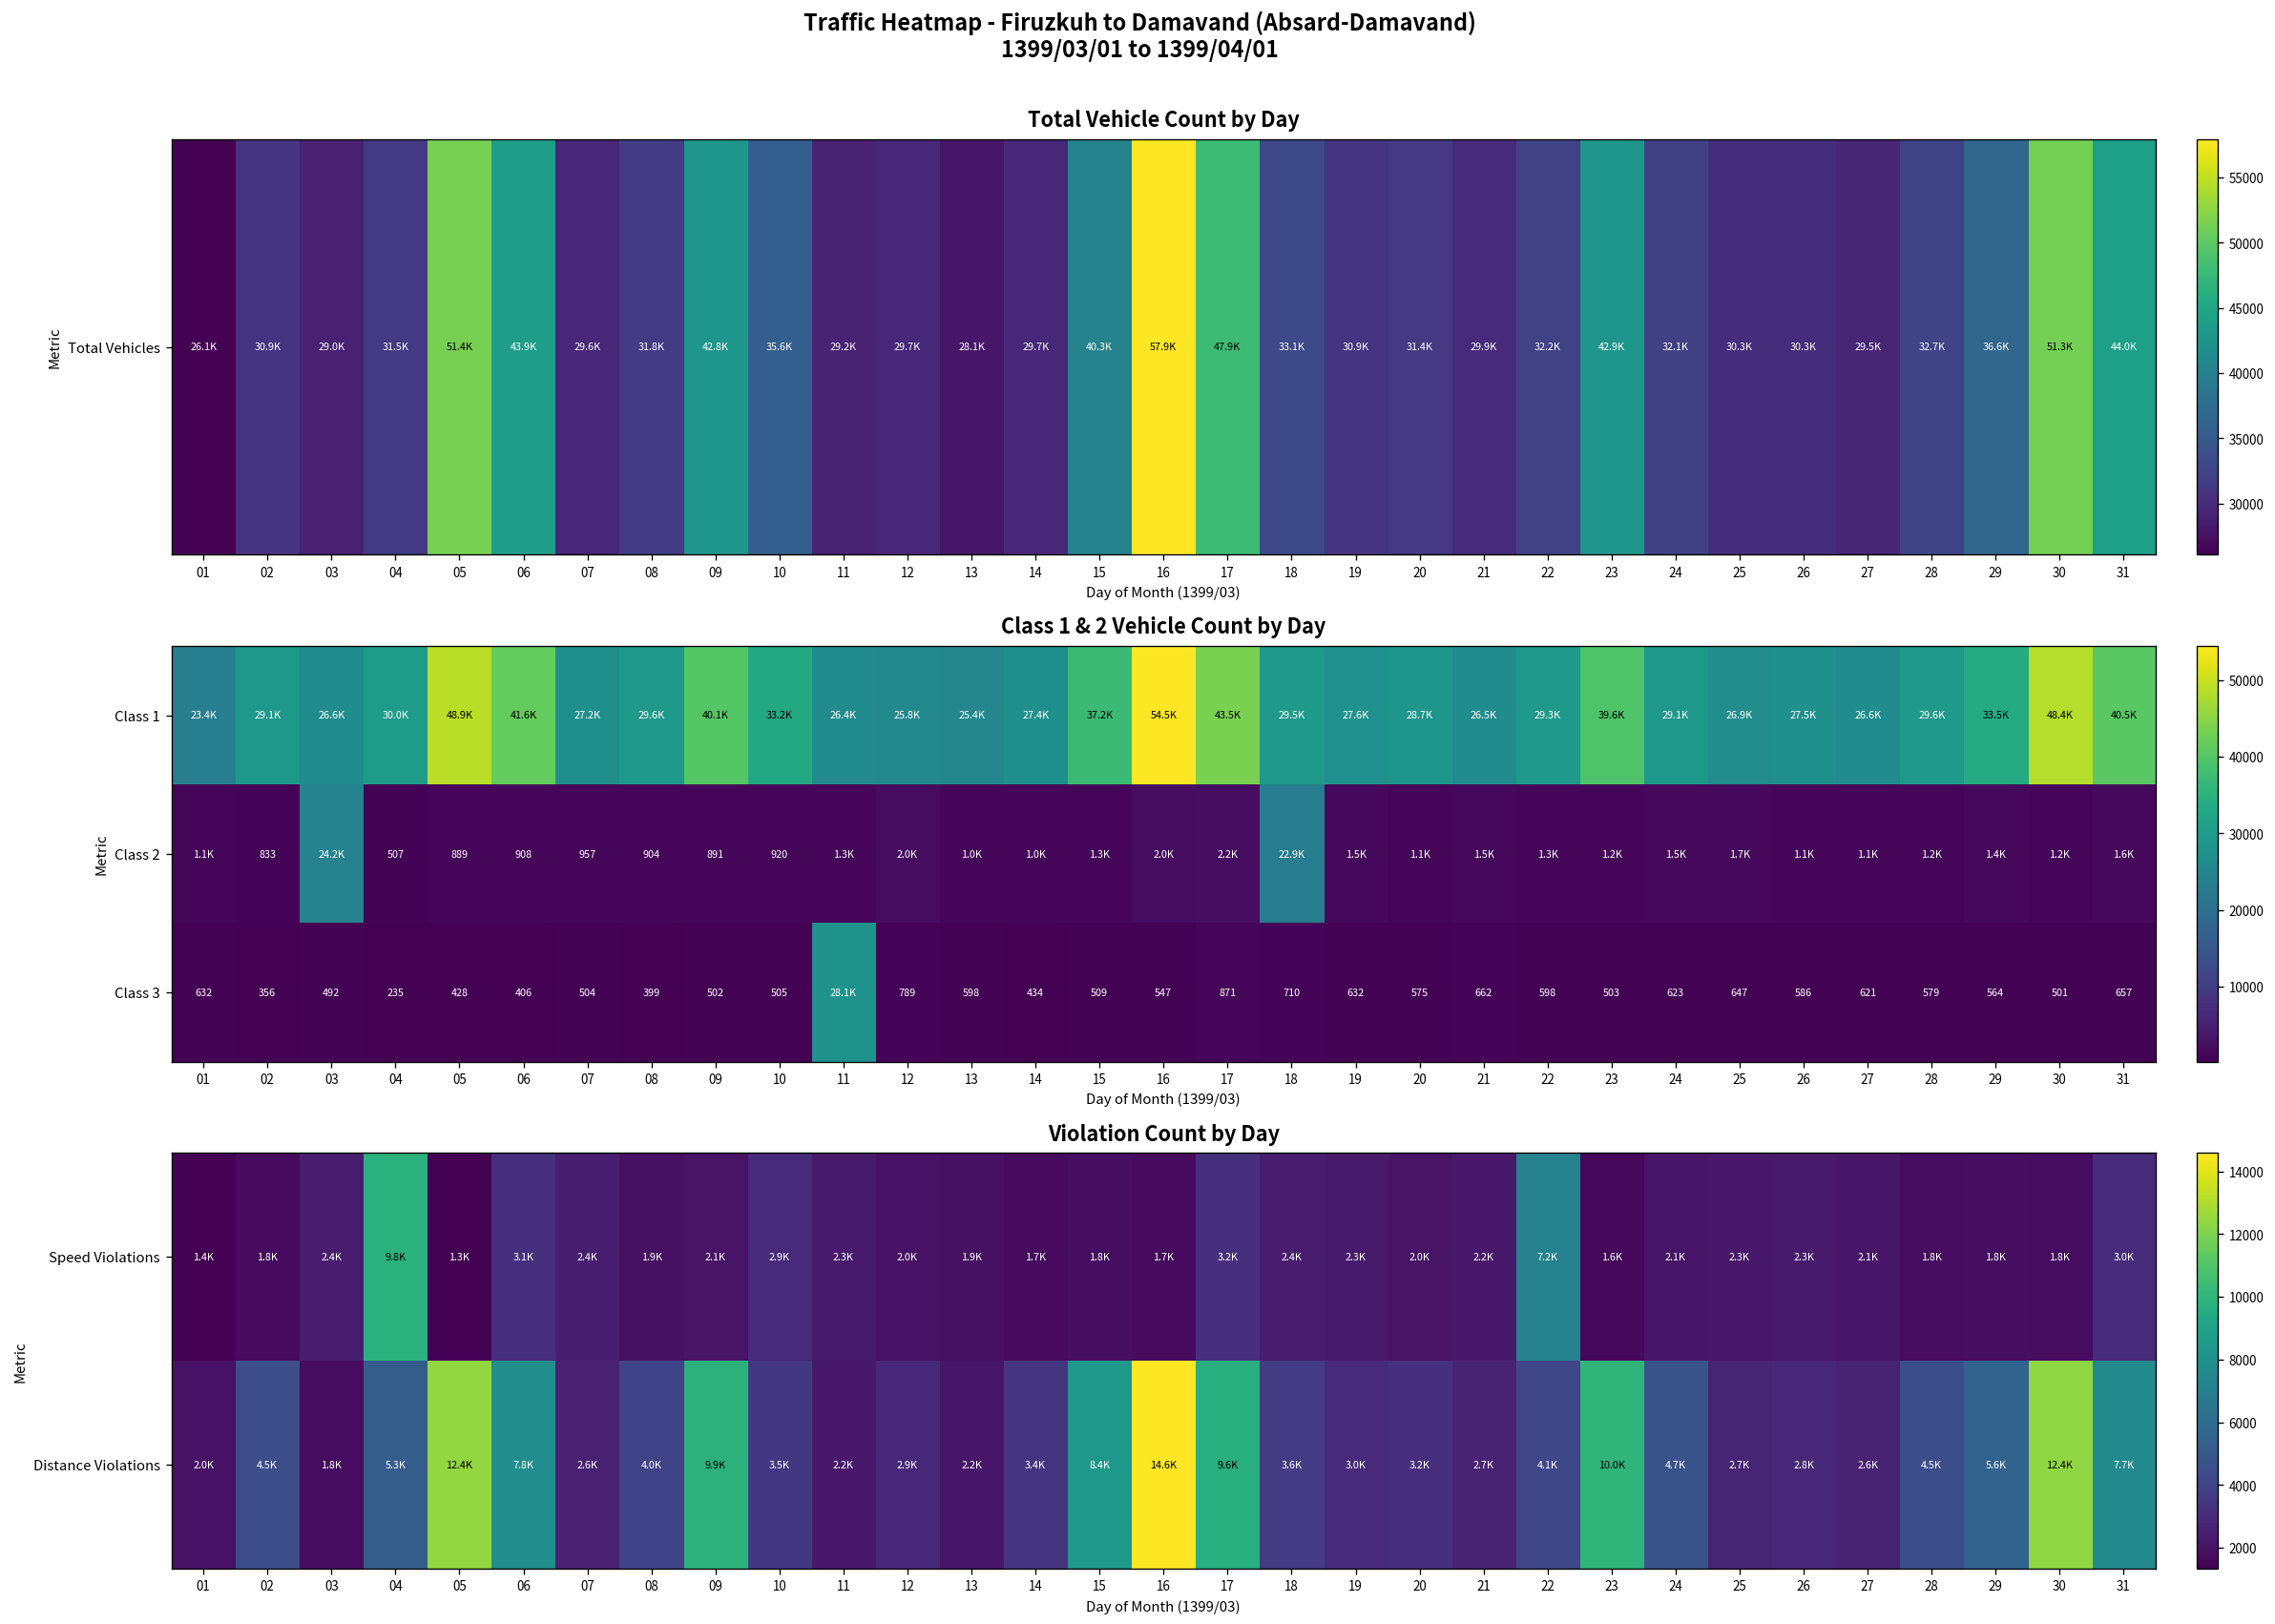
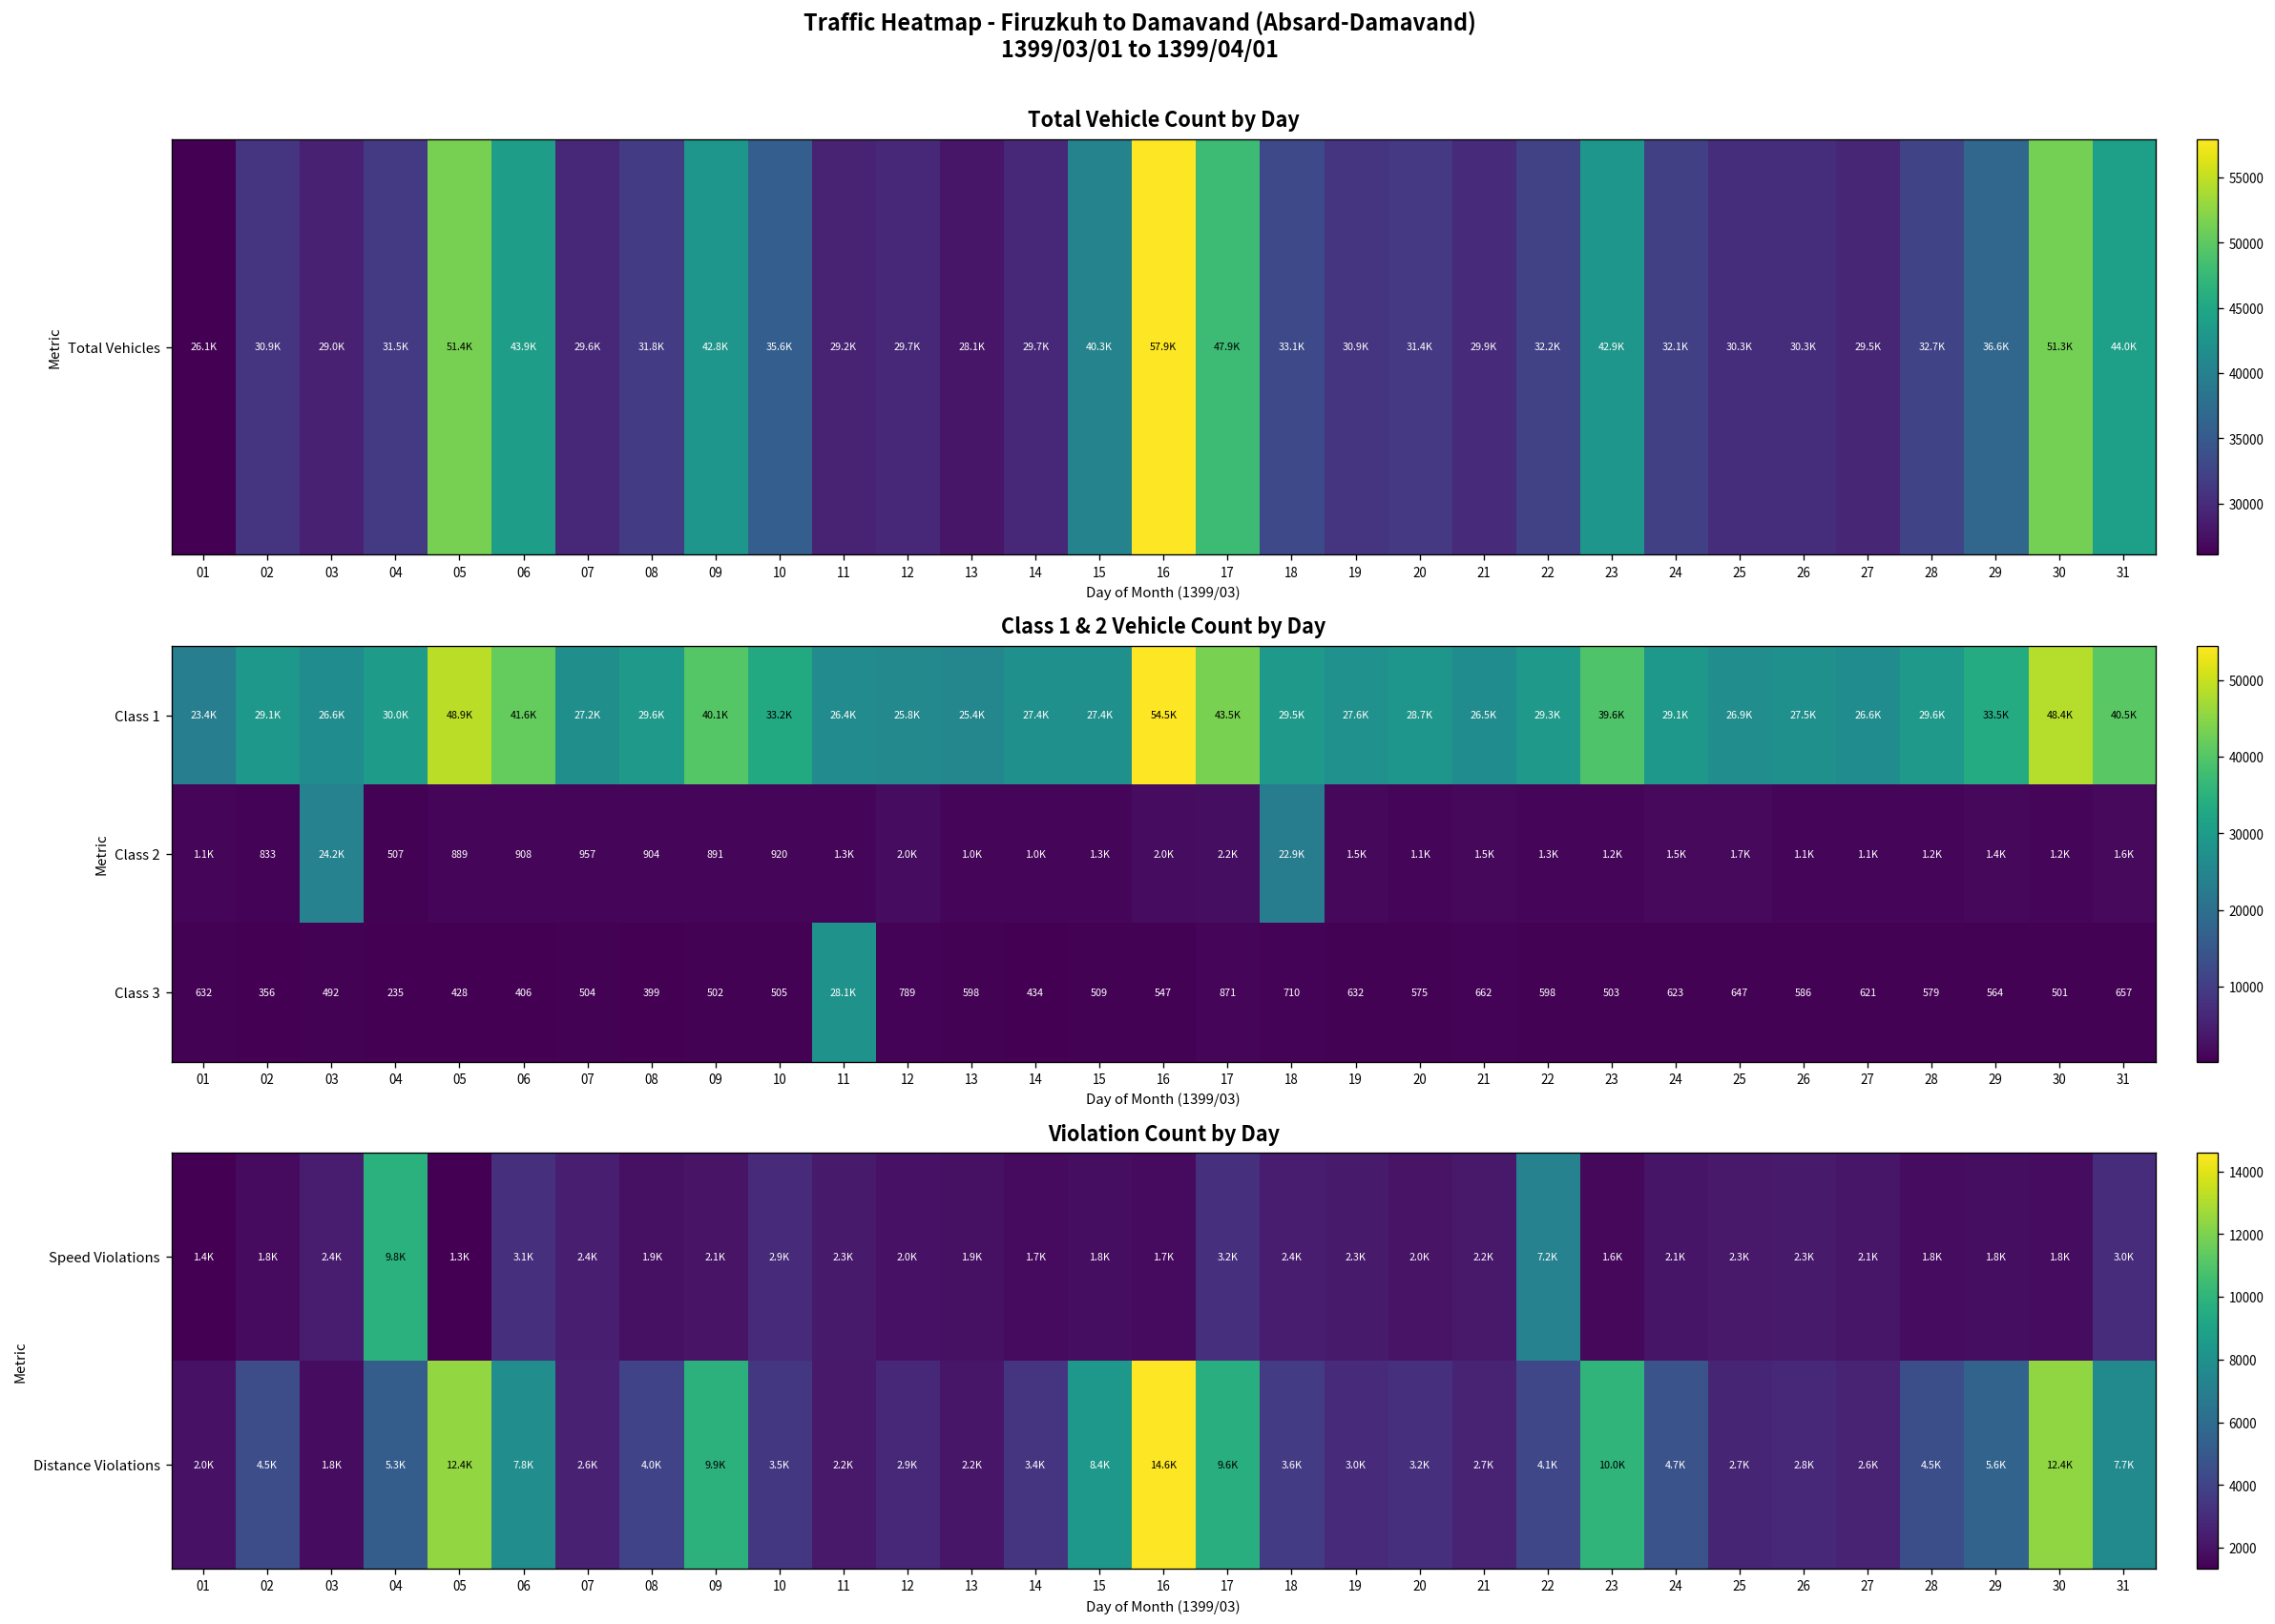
  {
    "Class 1 & 2 Vehicle Count by Day": {
      "Class 1": {
        "01": "23.4K",
        "02": "29.1K",
        "03": "26.6K",
        "04": "30.0K",
        "05": "48.9K",
        "06": "41.6K",
        "07": "27.2K",
        "08": "29.6K",
        "09": "40.1K",
        "10": "33.2K",
        "11": "26.4K",
        "12": "25.8K",
        "13": "25.4K",
        "14": "27.4K",
-       "15": "37.2K",
+       "15": "27.4K",
        "16": "54.5K",
        "17": "43.5K",
        "18": "29.5K",
        "19": "27.6K",
        "20": "28.7K",
        "21": "26.5K",
        "22": "29.3K",
        "23": "39.6K",
        "24": "29.1K",
        "25": "26.9K",
        "26": "27.5K",
        "27": "26.6K",
        "28": "29.6K",
        "29": "33.5K",
        "30": "48.4K",
        "31": "40.5K"
      },
      "Class 2": {
        "01": "1.1K",
        "02": "833",
        "03": "24.2K",
        "04": "507",
        "05": "889",
        "06": "908",
        "07": "957",
        "08": "904",
        "09": "891",
        "10": "920",
        "11": "1.3K",
        "12": "2.0K",
        "13": "1.0K",
        "14": "1.0K",
        "15": "1.3K",
        "16": "2.0K",
        "17": "2.2K",
        "18": "22.9K",
        "19": "1.5K",
        "20": "1.1K",
        "21": "1.5K",
        "22": "1.3K",
        "23": "1.2K",
        "24": "1.5K",
        "25": "1.7K",
        "26": "1.1K",
        "27": "1.1K",
        "28": "1.2K",
        "29": "1.4K",
        "30": "1.2K",
        "31": "1.6K"
      },
      "Class 3": {
        "01": "632",
        "02": "356",
        "03": "492",
        "04": "235",
        "05": "428",
        "06": "406",
        "07": "504",
        "08": "399",
        "09": "502",
        "10": "505",
        "11": "28.1K",
        "12": "789",
        "13": "598",
        "14": "434",
        "15": "509",
        "16": "547",
        "17": "871",
        "18": "710",
        "19": "632",
        "20": "575",
        "21": "662",
        "22": "598",
        "23": "503",
        "24": "623",
        "25": "647",
        "26": "586",
        "27": "621",
        "28": "579",
        "29": "564",
        "30": "501",
        "31": "657"
      }
    },
    "Violation Count by Day": {
      "Speed Violations": {
        "01": "1.4K",
        "02": "1.8K",
        "03": "2.4K",
        "04": "9.8K",
        "05": "1.3K",
        "06": "3.1K",
        "07": "2.4K",
        "08": "1.9K",
        "09": "2.1K",
        "10": "2.9K",
        "11": "2.3K",
        "12": "2.0K",
        "13": "1.9K",
        "14": "1.7K",
        "15": "1.8K",
        "16": "1.7K",
        "17": "3.2K",
        "18": "2.4K",
        "19": "2.3K",
        "20": "2.0K",
        "21": "2.2K",
        "22": "7.2K",
        "23": "1.6K",
        "24": "2.1K",
        "25": "2.3K",
        "26": "2.3K",
        "27": "2.1K",
        "28": "1.8K",
        "29": "1.8K",
        "30": "1.8K",
        "31": "3.0K"
      },
      "Distance Violations": {
        "01": "2.0K",
        "02": "4.5K",
        "03": "1.8K",
        "04": "5.3K",
        "05": "12.4K",
        "06": "7.8K",
        "07": "2.6K",
        "08": "4.0K",
        "09": "9.9K",
        "10": "3.5K",
        "11": "2.2K",
        "12": "2.9K",
        "13": "2.2K",
        "14": "3.4K",
        "15": "8.4K",
        "16": "14.6K",
        "17": "9.6K",
        "18": "3.6K",
        "19": "3.0K",
        "20": "3.2K",
        "21": "2.7K",
        "22": "4.1K",
        "23": "10.0K",
        "24": "4.7K",
        "25": "2.7K",
        "26": "2.8K",
        "27": "2.6K",
        "28": "4.5K",
        "29": "5.6K",
        "30": "12.4K",
        "31": "7.7K"
      }
    }
  }
